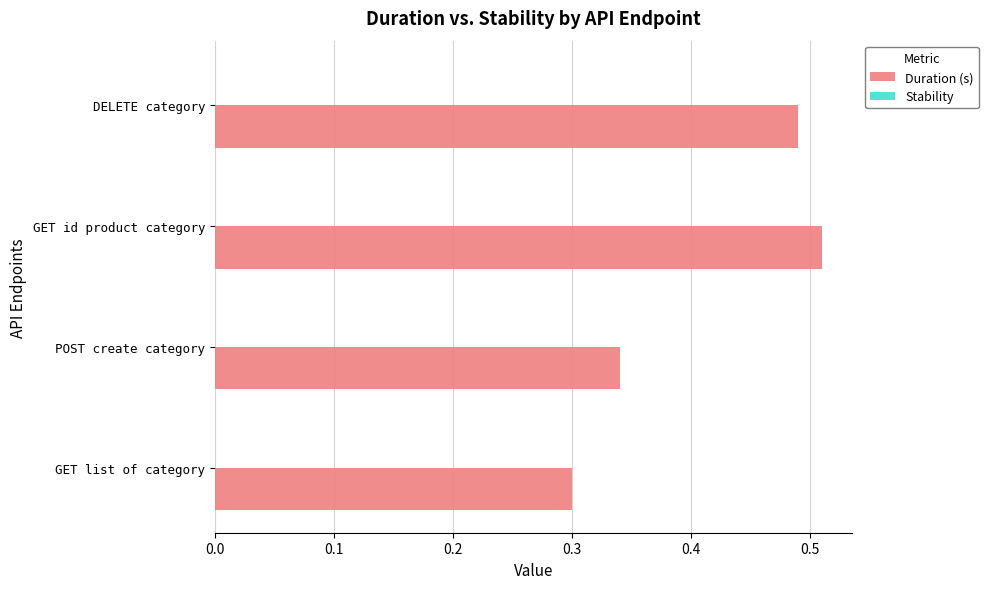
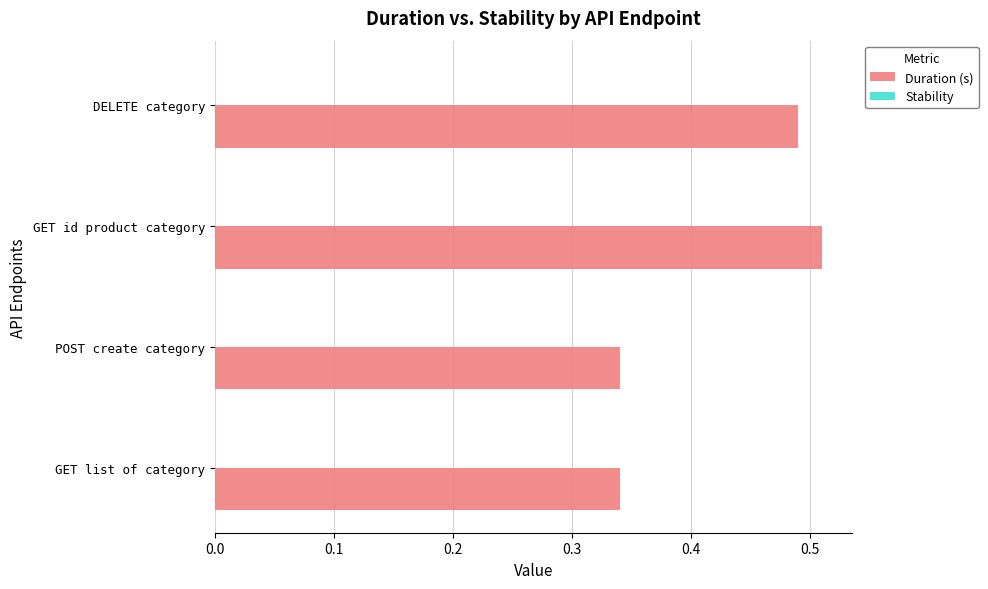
  {
    "Duration (s)": {
      "DELETE category": 0.49,
      "GET id product category": 0.51,
      "POST create category": 0.34,
-     "GET list of category": 0.30
+     "GET list of category": 0.34
    },
    "Stability": {
      "DELETE category": 0.00,
      "GET id product category": 0.00,
      "POST create category": 0.00,
      "GET list of category": 0.00
    }
  }
